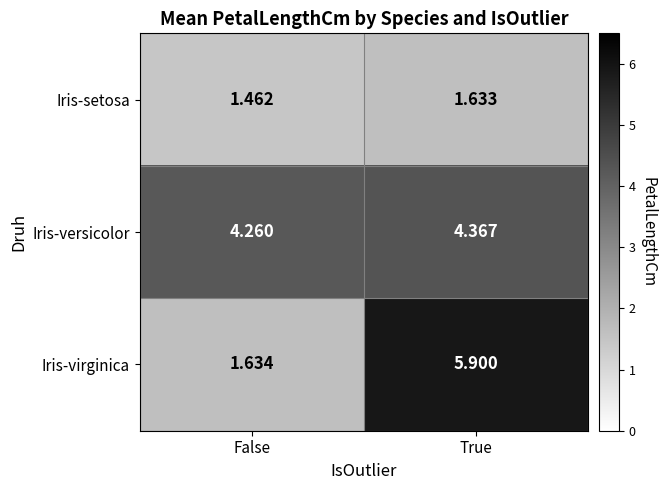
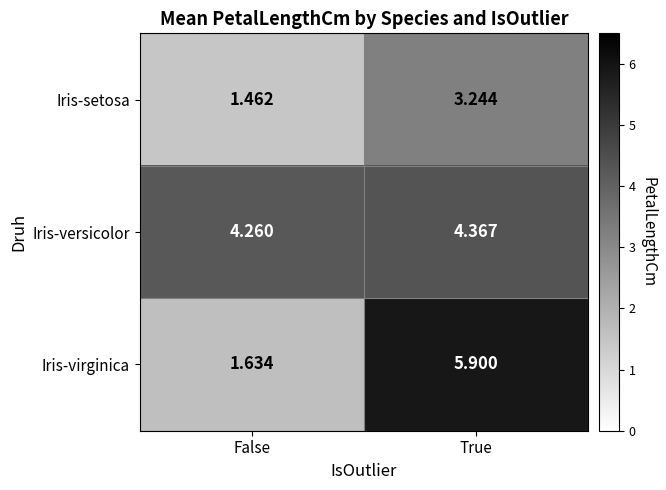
  {
    "Iris-setosa": {
      "False": 1.462,
-     "True": 1.633
+     "True": 3.244
    },
    "Iris-versicolor": {
      "False": 4.260,
      "True": 4.367
    },
    "Iris-virginica": {
      "False": 1.634,
      "True": 5.900
    }
  }
